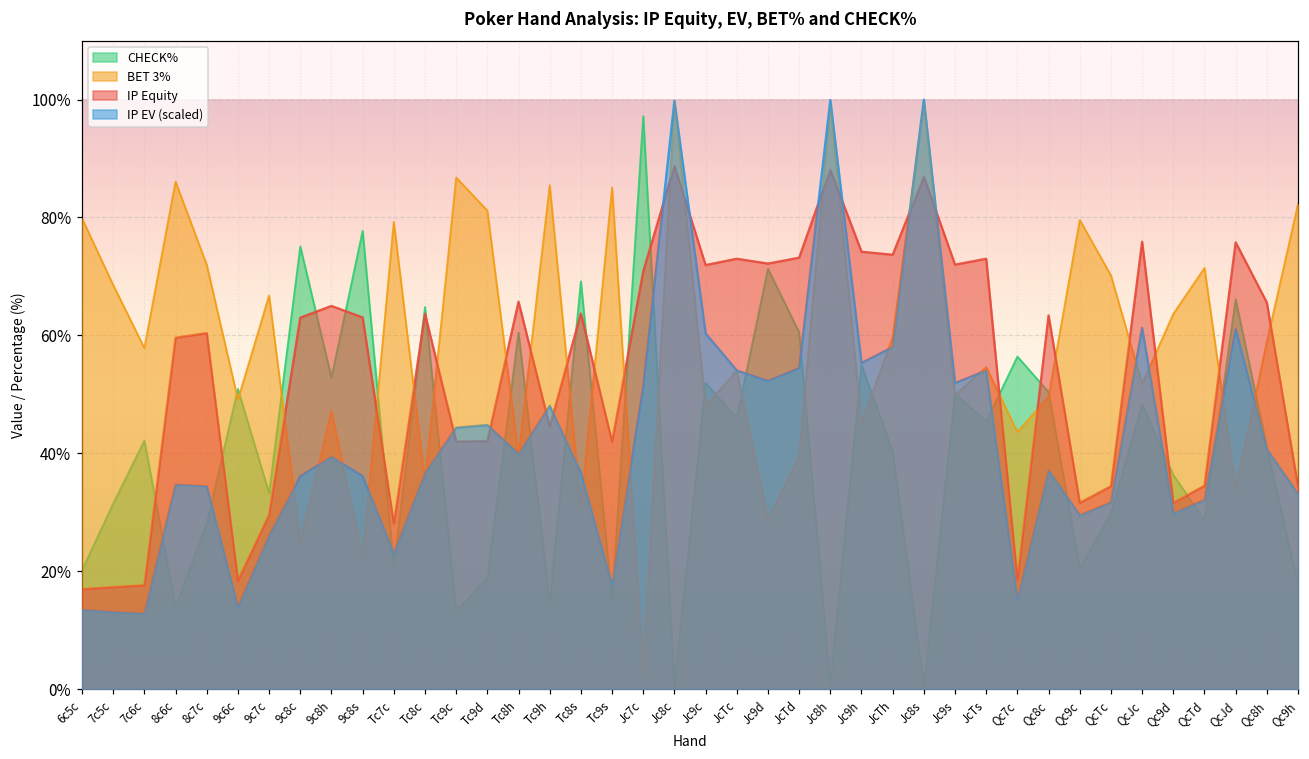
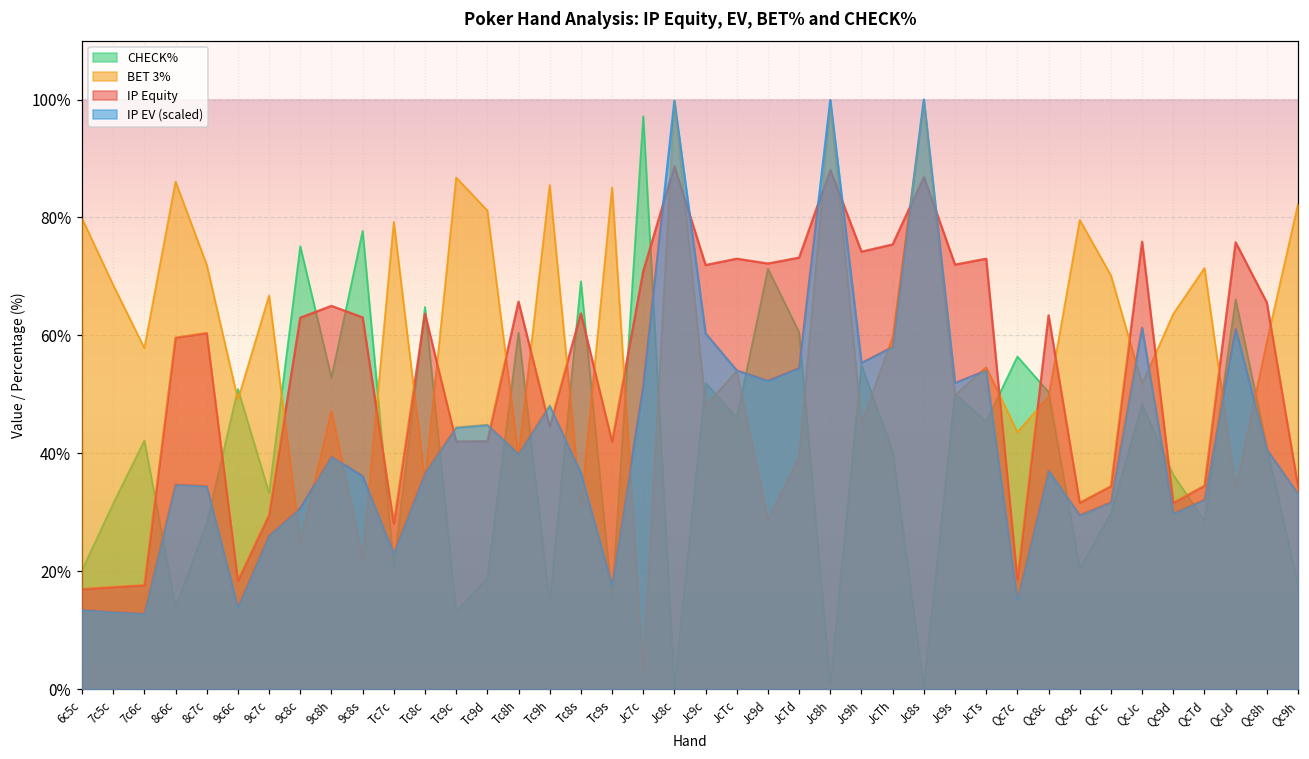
  {
    "CHECK%": {
      "6c5c": "20%",
      "7c5c": "31%",
      "7c6c": "42%",
      "8c6c": "14%",
      "8c7c": "28%",
      "9c6c": "51%",
      "9c7c": "33%",
      "9c8c": "75%",
      "9c8h": "53%",
      "9c8s": "78%",
      "Tc7c": "21%",
      "Tc8c": "65%",
      "Tc9c": "13%",
      "Tc9d": "19%",
      "Tc8h": "60%",
      "Tc9h": "15%",
      "Tc8s": "69%",
      "Tc9s": "15%",
      "Jc7c": "97%",
      "Jc8c": "0%",
      "Jc9c": "52%",
      "JcTc": "46%",
      "Jc9d": "71%",
      "JcTd": "61%",
      "Jc8h": "1%",
      "JcTh": "40%",
      "Jc8s": "0%",
      "JcTs": "45%",
      "Qc7c": "56%",
      "Qc8c": "50%",
      "Qc9c": "20%",
      "QcTc": "30%",
      "QcJc": "48%",
      "Qc9d": "36%",
      "QcTd": "29%",
      "QcJd": "66%",
      "Qc9h": "18%"
    },
    "BET 3%": {
      "6c5c": "80%",
      "7c5c": "69%",
      "7c6c": "58%",
      "8c6c": "86%",
      "8c7c": "72%",
      "9c6c": "49%",
      "9c7c": "67%",
      "9c8c": "25%",
      "9c8h": "47%",
      "9c8s": "22%",
      "Tc7c": "79%",
      "Tc8c": "35%",
      "Tc9c": "87%",
      "Tc9d": "81%",
      "Tc9h": "85%",
      "Tc8s": "31%",
      "Tc9s": "85%",
      "Jc7c": "3%",
      "Jc9c": "48%",
      "Jc9d": "29%",
      "JcTd": "39%",
      "Jc8h": "99%",
      "Jc9h": "45%",
      "JcTh": "60%",
      "JcTs": "55%",
      "Qc7c": "44%",
      "Qc8c": "50%",
      "Qc9c": "80%",
      "QcTc": "70%",
      "QcJc": "52%",
      "Qc9d": "64%",
      "QcTd": "71%",
      "QcJd": "34%",
      "Qc8h": "59%",
      "Qc9h": "82%"
    },
    "IP Equity": {
      "6c5c": "17%",
      "7c5c": "17%",
      "7c6c": "18%",
      "8c6c": "60%",
      "8c7c": "60%",
      "9c6c": "18%",
      "9c7c": "30%",
      "9c8c": "63%",
      "9c8h": "65%",
      "9c8s": "63%",
      "Tc7c": "28%",
      "Tc8c": "64%",
      "Tc9c": "42%",
      "Tc9d": "42%",
      "Tc8h": "66%",
      "Tc9h": "45%",
      "Tc8s": "64%",
      "Tc9s": "42%",
      "Jc7c": "71%",
      "Jc8c": "89%",
      "Jc9c": "72%",
      "JcTc": "73%",
      "Jc9d": "72%",
      "JcTd": "73%",
      "Jc8h": "88%",
      "Jc9h": "74%",
-     "JcTh": "74%",
+     "JcTh": "75%",
      "Jc8s": "87%",
      "Jc9s": "72%",
      "JcTs": "73%",
      "Qc7c": "19%",
      "Qc8c": "63%",
      "Qc9c": "32%",
      "QcTc": "34%",
      "QcJc": "76%",
      "Qc9d": "32%",
      "QcTd": "35%",
      "QcJd": "76%",
      "Qc8h": "66%",
      "Qc9h": "34%"
    },
    "IP EV (scaled)": {
      "6c5c": "13%",
      "7c5c": "13%",
      "7c6c": "13%",
      "8c6c": "35%",
      "8c7c": "34%",
      "9c6c": "14%",
      "9c7c": "26%",
-     "9c8c": "36%",
+     "9c8c": "31%",
      "9c8h": "39%",
      "9c8s": "36%",
      "Tc7c": "23%",
      "Tc8c": "37%",
      "Tc9c": "44%",
      "Tc9d": "45%",
      "Tc9h": "48%",
      "Tc8s": "37%",
      "Tc9s": "18%",
      "Jc7c": "51%",
      "Jc9c": "60%",
      "Jc9d": "52%",
      "JcTd": "54%",
      "Jc8h": "100%",
      "JcTh": "58%",
      "Jc9s": "52%",
      "JcTs": "54%",
      "Qc7c": "15%",
      "Qc8c": "37%",
      "Qc9c": "30%",
      "QcTc": "32%",
      "QcJc": "61%",
      "Qc9d": "30%",
      "QcTd": "32%",
      "QcJd": "61%",
      "Qc9h": "33%"
    }
  }
